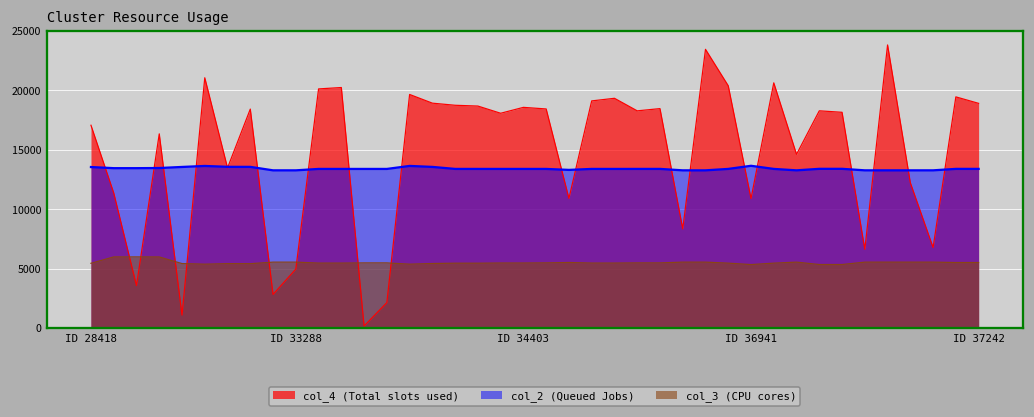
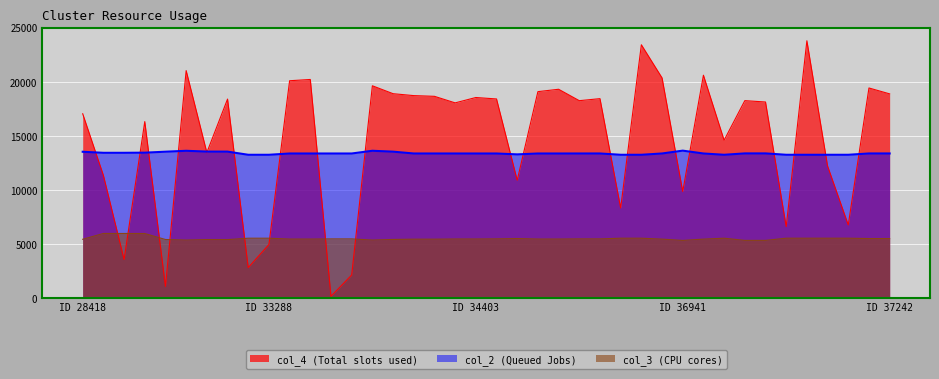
  {
    "col_4 (Total slots used)": {
      "ID 28418": 17100,
      "ID 33288": 5000,
      "ID 34403": 18600,
-     "ID 36941": 10900,
+     "ID 36941": 9900,
      "ID 37242": 18900
    },
    "col_2 (Queued Jobs)": {
      "ID 28418": 13500,
      "ID 33288": 13300,
      "ID 34403": 13400,
      "ID 36941": 13700,
      "ID 37242": 13400
    },
    "col_3 (CPU cores)": {
      "ID 28418": 5500,
      "ID 33288": 5500,
      "ID 34403": 5500,
      "ID 36941": 5300,
      "ID 37242": 5500
    }
  }
